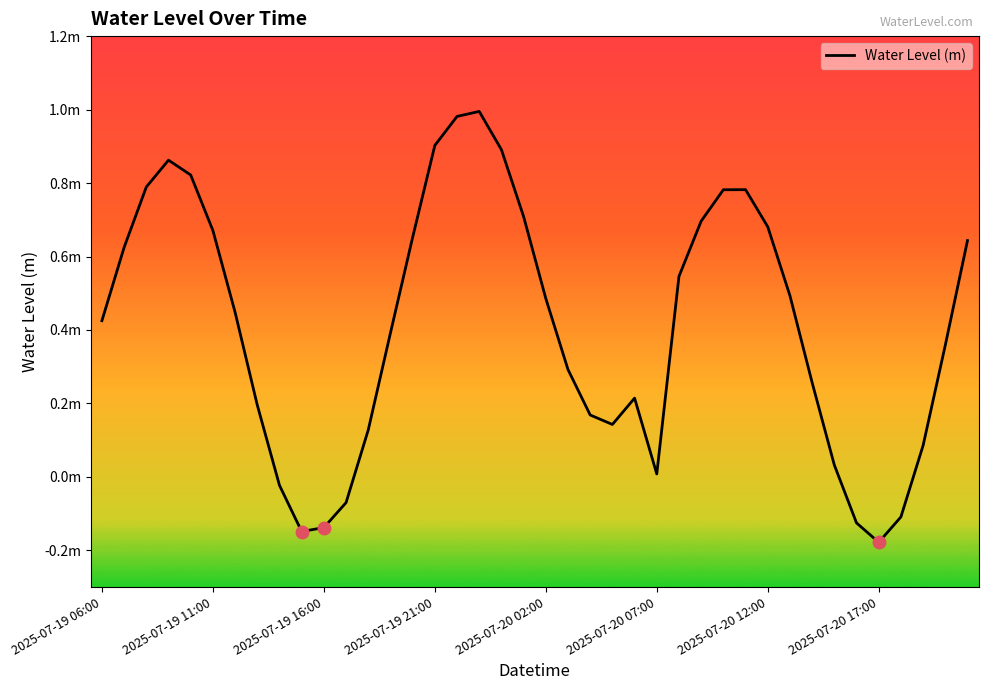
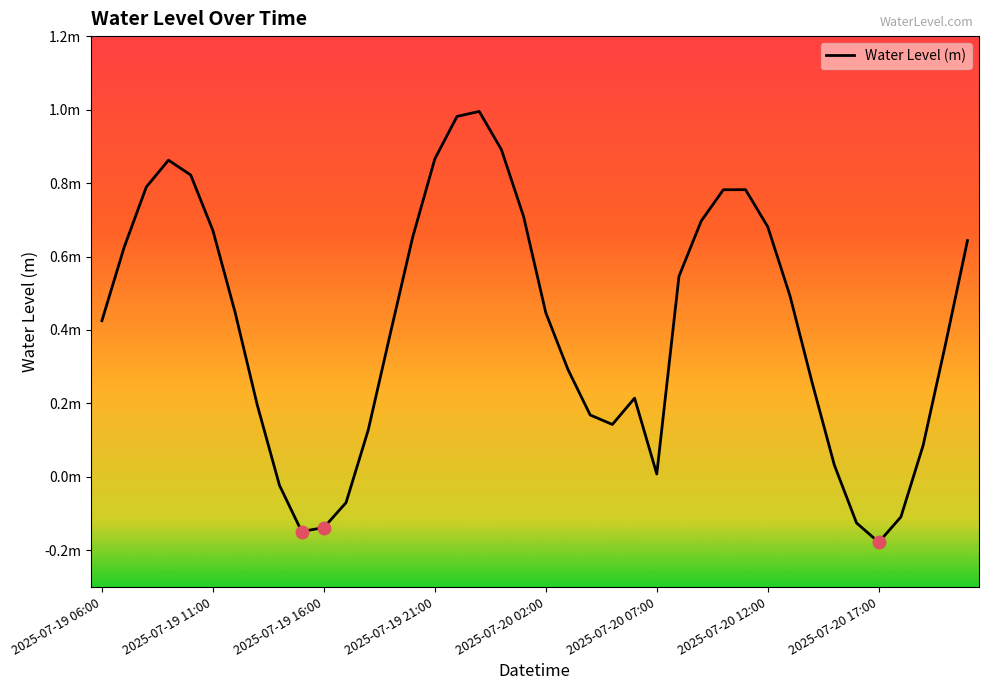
  {
    "Water Level (m)": {
      "2025-07-19 06:00": "0.43m",
      "2025-07-19 11:00": "0.67m",
-     "2025-07-19 21:00": "0.90m",
-     "2025-07-20 02:00": "0.49m",
+     "2025-07-19 21:00": "0.87m",
+     "2025-07-20 02:00": "0.45m",
      "2025-07-20 07:00": "0.01m",
      "2025-07-20 12:00": "0.68m"
    }
  }
